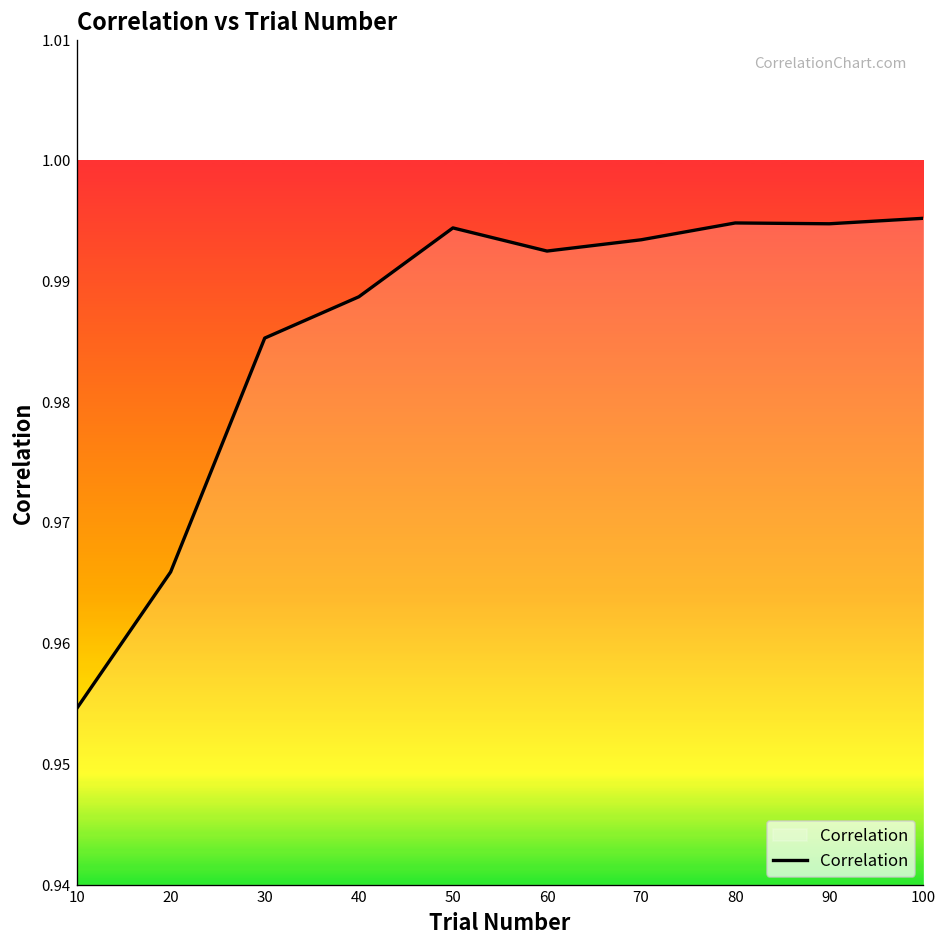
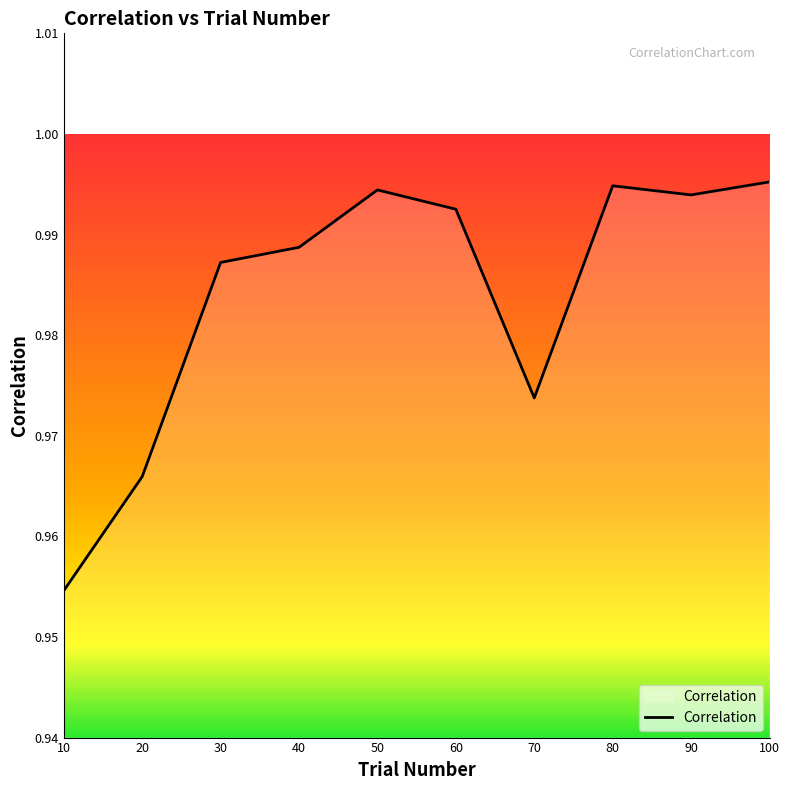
  {
    "10": 0.9546,
    "20": 0.9659,
-   "30": 0.9853,
+   "30": 0.9872,
    "40": 0.9887,
    "50": 0.9944,
    "60": 0.9925,
-   "70": 0.9935,
+   "70": 0.9738,
    "80": 0.9948,
-   "90": 0.9948,
+   "90": 0.9939,
    "100": 0.9952
  }
